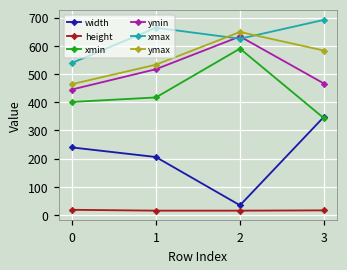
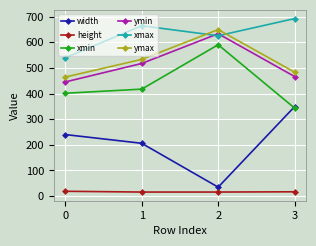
  {
    "width": {
      "0": 240,
      "1": 210,
      "2": 40
    },
    "height": {
      "0": 20,
      "1": 20,
      "2": 20,
      "3": 20
    },
    "xmin": {
      "0": 400,
      "1": 420,
      "2": 590
    },
    "ymin": {
      "0": 450,
      "1": 520,
      "3": 470
    },
    "xmax": {
      "0": 540,
      "3": 690
    },
    "ymax": {
      "0": 460,
      "1": 530,
      "2": 650,
-     "3": 580
+     "3": 480
    }
  }
